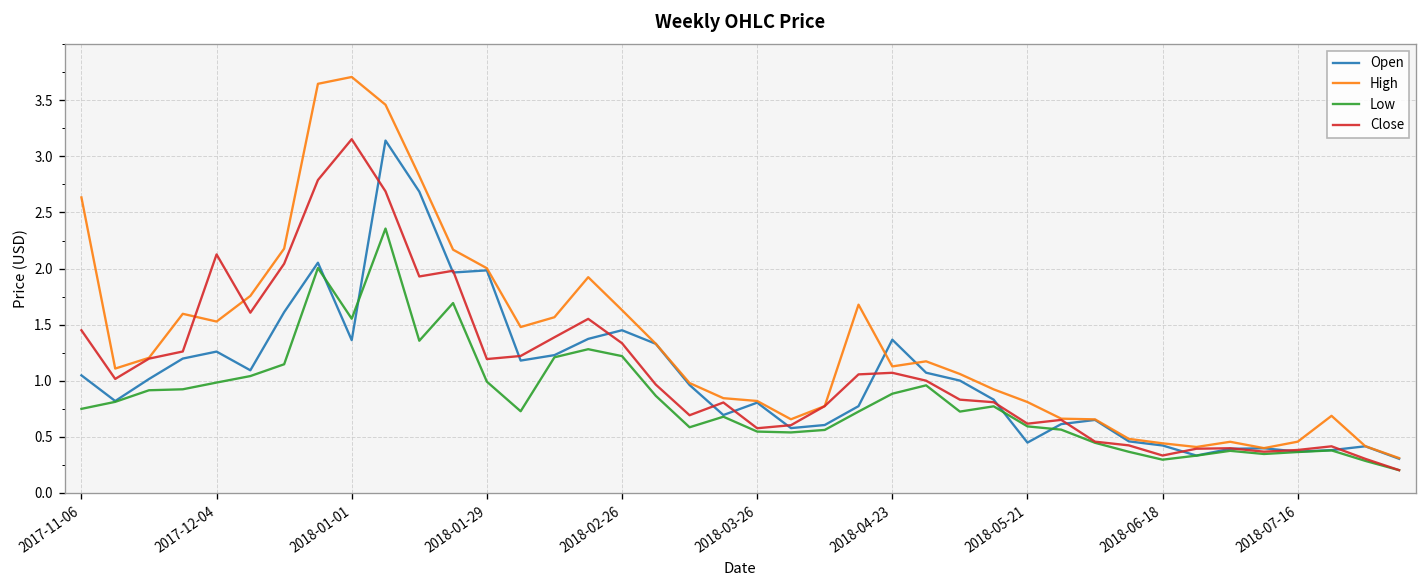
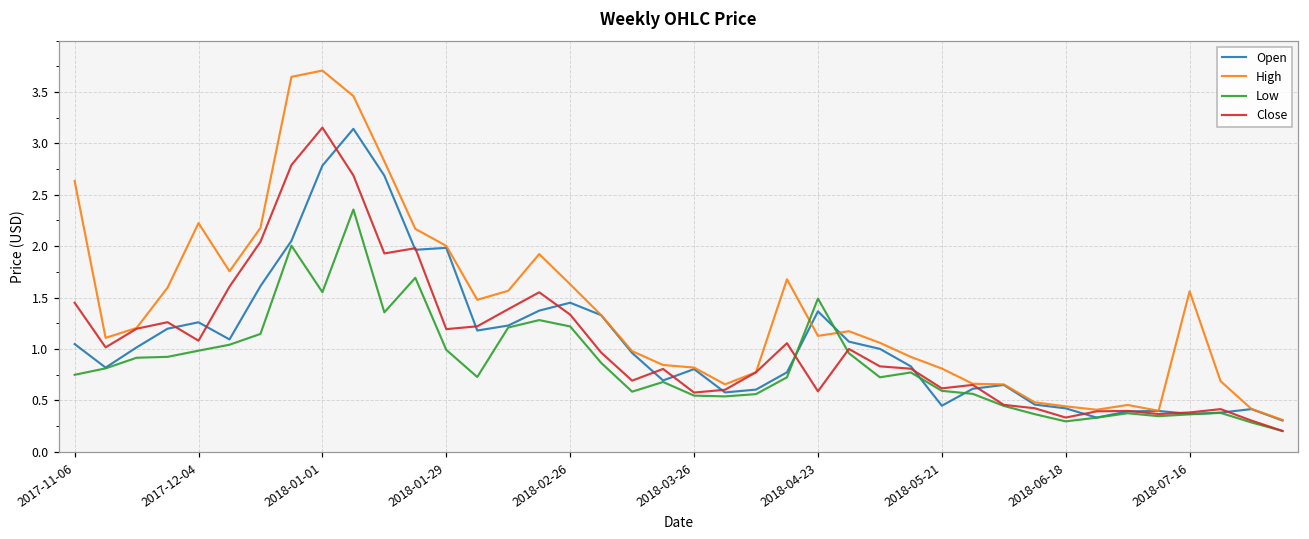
  {
    "Open": {
      "2017-11-06": 1.0,
      "2017-12-04": 1.3,
-     "2018-01-01": 1.4,
+     "2018-01-01": 2.8,
      "2018-02-26": 1.4,
      "2018-04-23": 1.4,
      "2018-05-21": 0.4
    },
    "High": {
      "2017-11-06": 2.6,
-     "2017-12-04": 1.5,
+     "2017-12-04": 2.2,
      "2018-01-01": 3.7,
      "2018-02-26": 1.6,
      "2018-04-23": 1.1,
      "2018-05-21": 0.8,
-     "2018-07-16": 0.5
+     "2018-07-16": 1.6
    },
    "Low": {
      "2017-11-06": 0.7,
      "2017-12-04": 1.0,
      "2018-01-01": 1.6,
      "2018-01-29": 1.0,
      "2018-02-26": 1.2,
      "2018-03-26": 0.5,
-     "2018-04-23": 0.9,
+     "2018-04-23": 1.5,
      "2018-06-18": 0.3
    },
    "Close": {
      "2017-11-06": 1.4,
-     "2017-12-04": 2.1,
+     "2017-12-04": 1.1,
      "2018-01-01": 3.2,
      "2018-01-29": 1.2,
      "2018-02-26": 1.3,
      "2018-03-26": 0.6,
-     "2018-04-23": 1.1,
+     "2018-04-23": 0.6,
      "2018-06-18": 0.3
    }
  }
